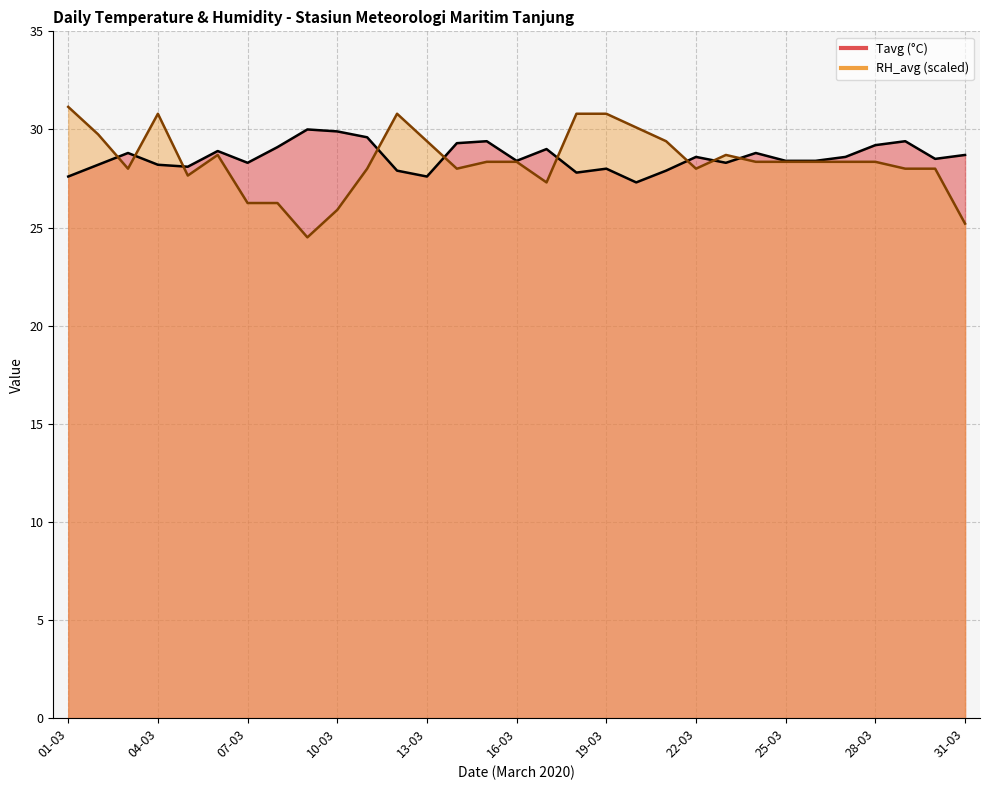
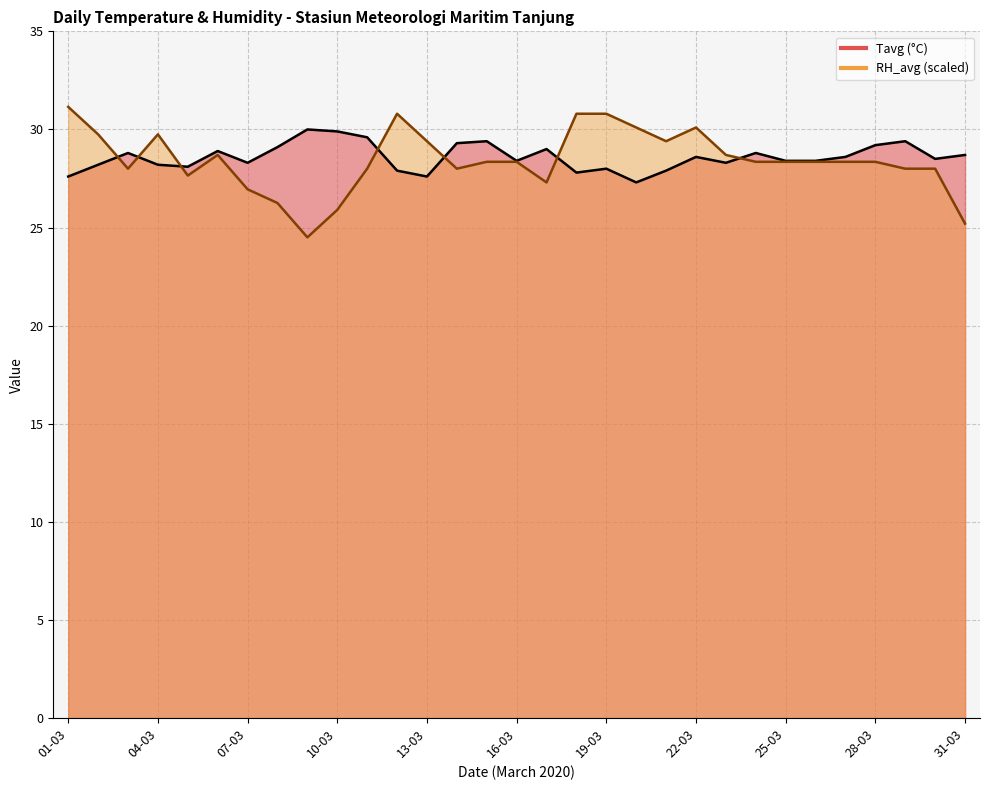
  {
    "RH_avg (scaled)": {
      "01-03": 31.2,
-     "04-03": 30.8,
-     "07-03": 26.3,
+     "04-03": 29.7,
+     "07-03": 27.0,
      "10-03": 25.9,
      "13-03": 29.4,
      "19-03": 30.8,
-     "22-03": 28.0,
+     "22-03": 30.1,
      "28-03": 28.3,
      "31-03": 25.2
    }
  }
